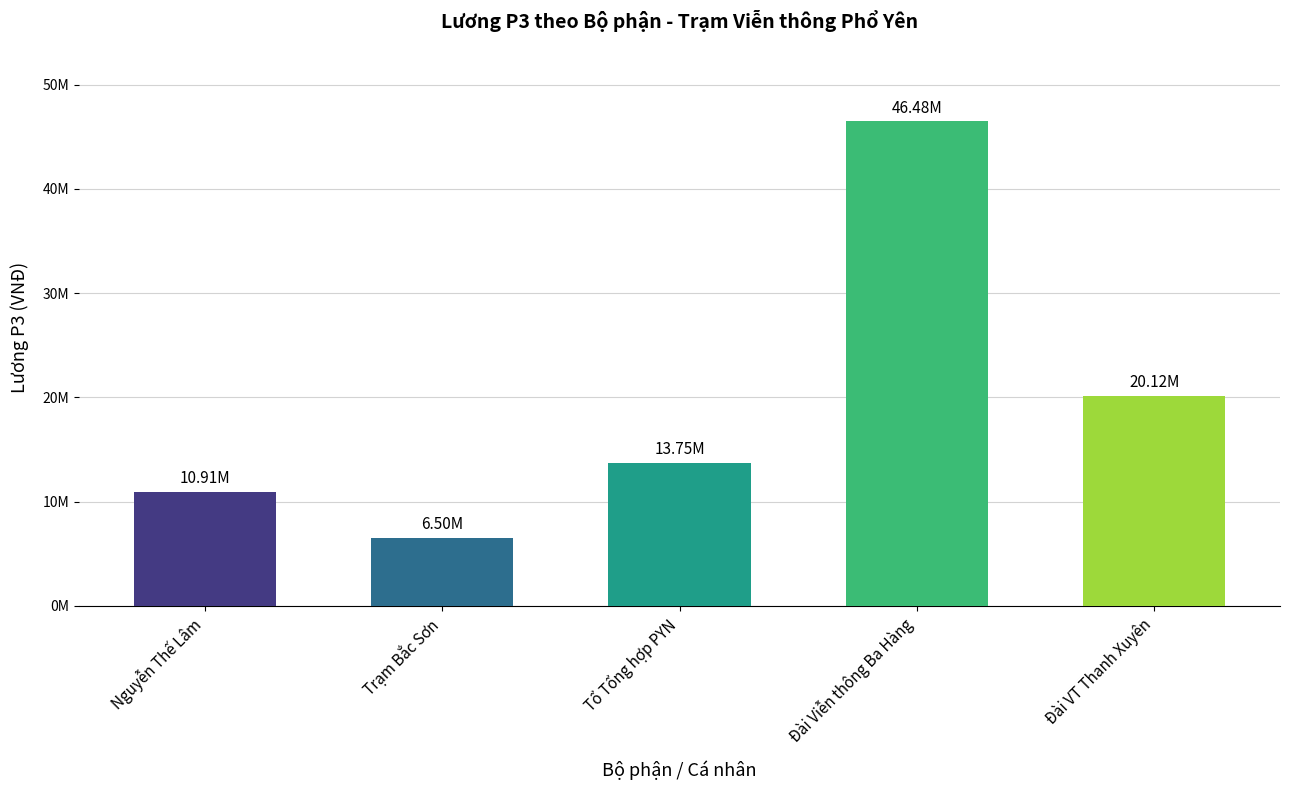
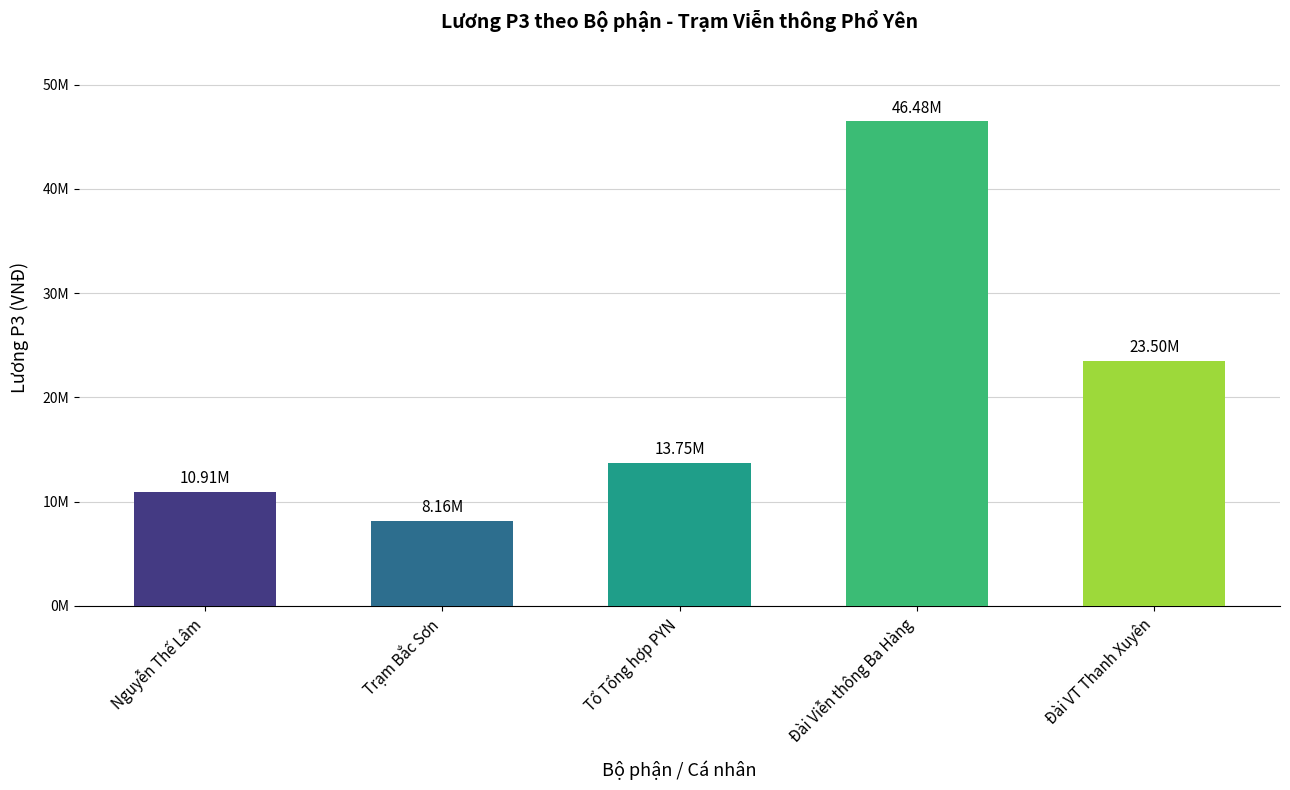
  {
    "Nguyễn Thế Lâm": "10.91M",
-   "Trạm Bắc Sơn": "6.50M",
+   "Trạm Bắc Sơn": "8.16M",
    "Tổ Tổng hợp PYN": "13.75M",
    "Đài Viễn thông Ba Hàng": "46.48M",
-   "Đài VT Thanh Xuyên": "20.12M"
+   "Đài VT Thanh Xuyên": "23.50M"
  }
